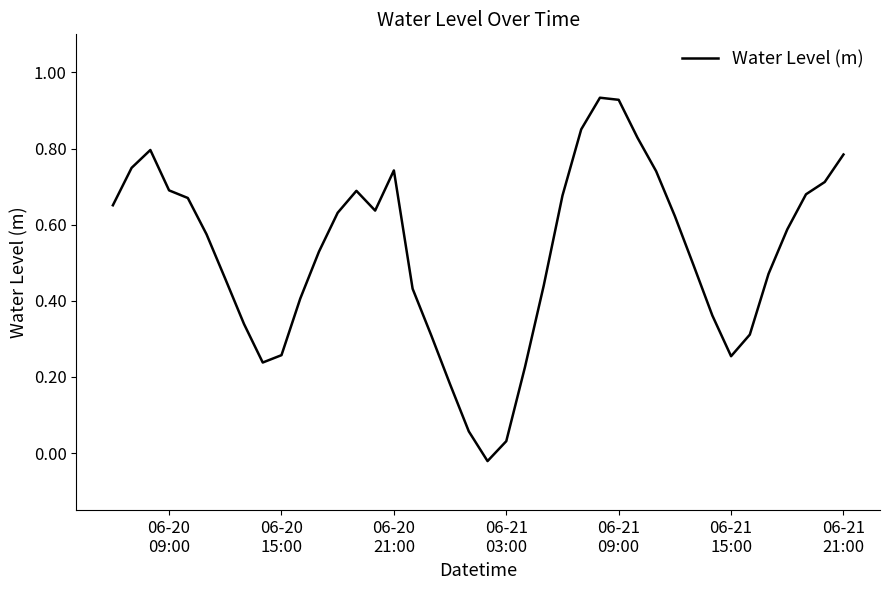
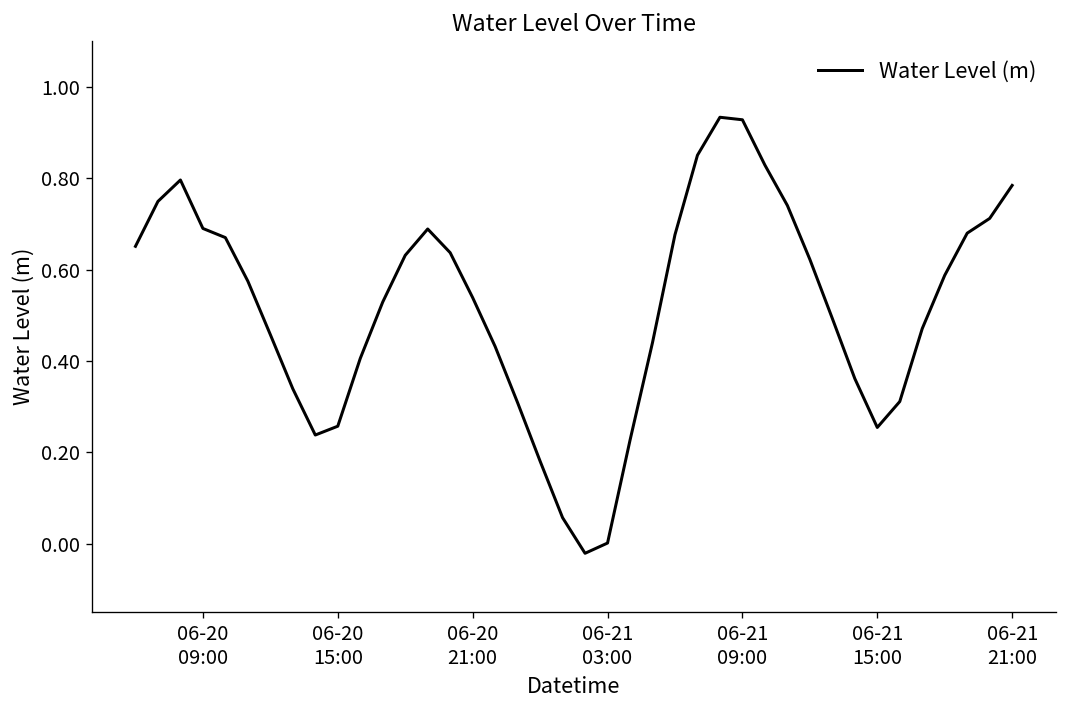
  {
    "06-20 09:00": 0.69,
    "06-20 15:00": 0.26,
-   "06-20 21:00": 0.74,
-   "06-21 03:00": 0.03,
+   "06-20 21:00": 0.54,
+   "06-21 03:00": 0.00,
    "06-21 09:00": 0.93,
    "06-21 15:00": 0.25,
    "06-21 21:00": 0.78
  }
